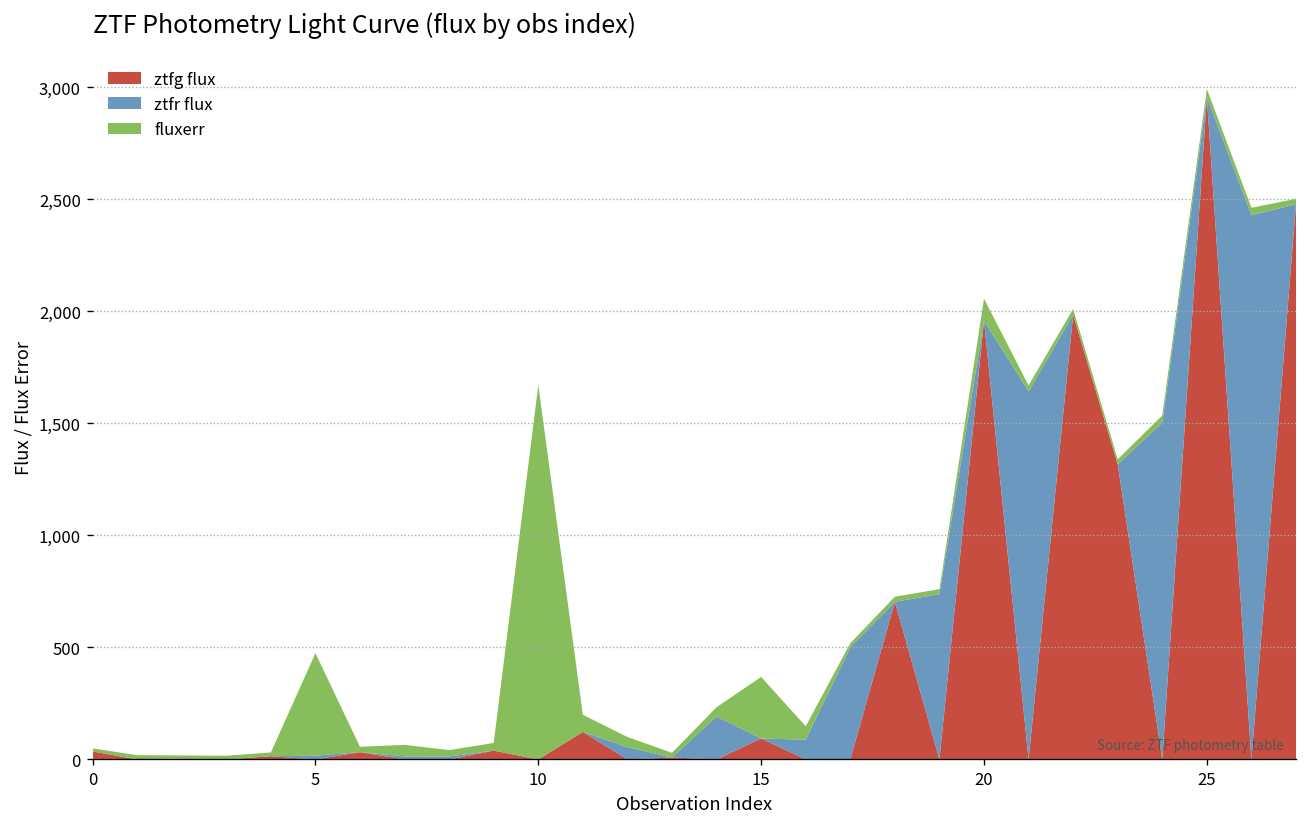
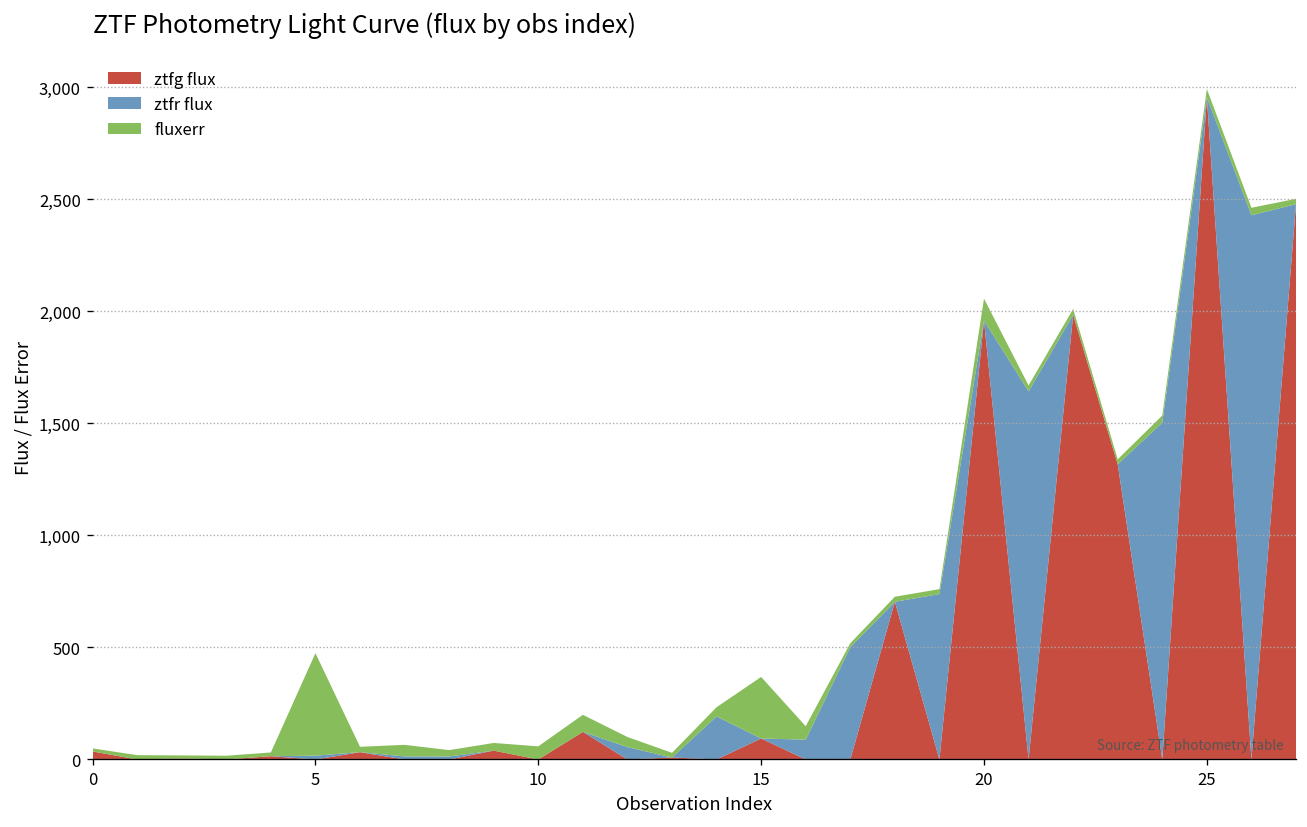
  {
    "ztfg flux": {
      "5": "0"
    },
    "fluxerr": {
      "0": "10",
      "5": "460",
-     "10": "1,670",
+     "10": "60",
      "15": "270",
      "20": "100",
      "25": "40"
    }
  }
